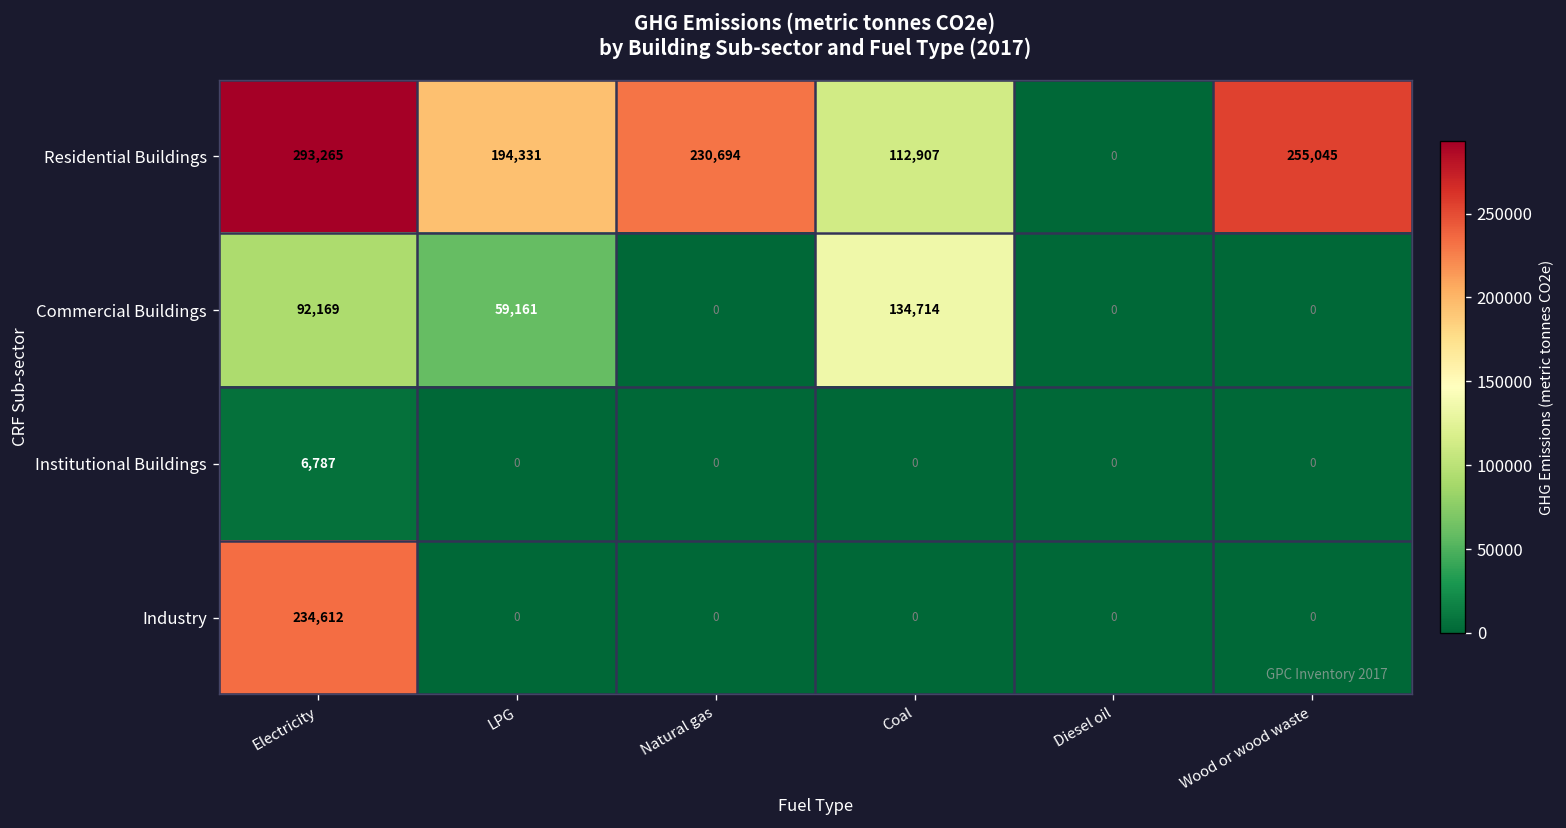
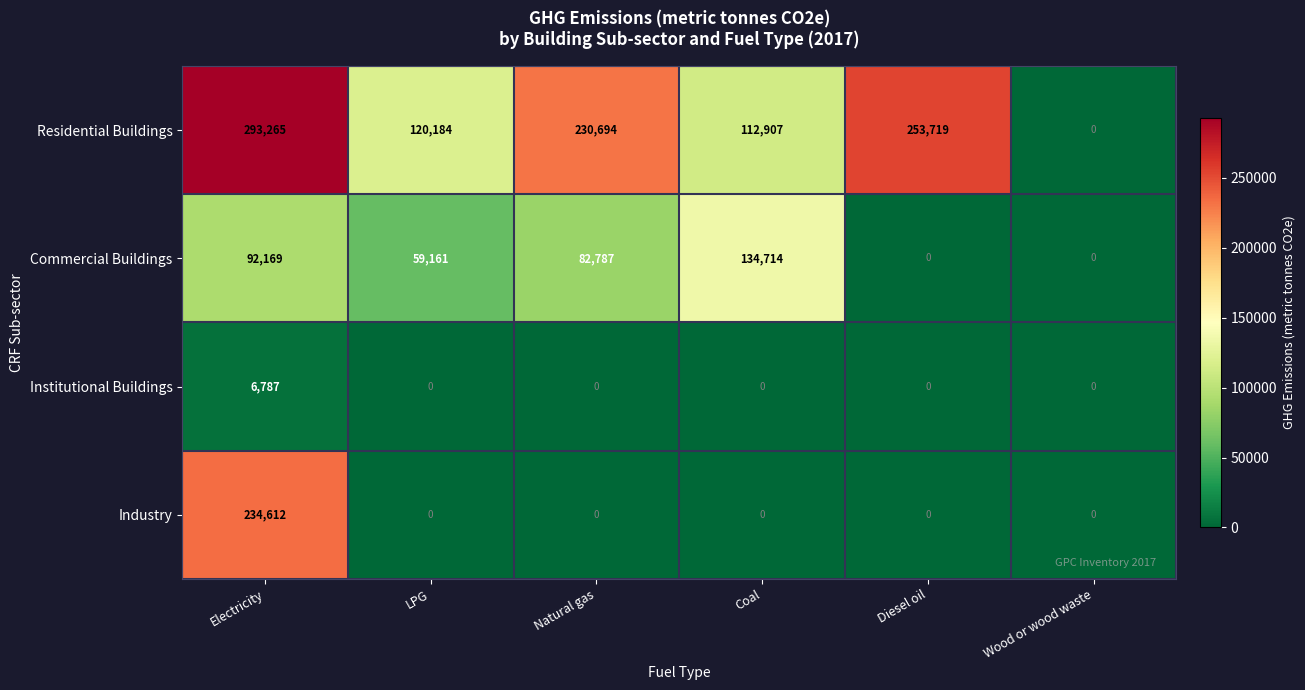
  {
    "Residential Buildings": {
      "Electricity": "293,265",
-     "LPG": "194,331",
+     "LPG": "120,184",
      "Natural gas": "230,694",
      "Coal": "112,907",
-     "Diesel oil": "0",
-     "Wood or wood waste": "255,045"
+     "Diesel oil": "253,719",
+     "Wood or wood waste": "0"
    },
    "Commercial Buildings": {
      "Electricity": "92,169",
      "LPG": "59,161",
-     "Natural gas": "0",
+     "Natural gas": "82,787",
      "Coal": "134,714",
      "Diesel oil": "0",
      "Wood or wood waste": "0"
    },
    "Institutional Buildings": {
      "Electricity": "6,787",
      "LPG": "0",
      "Natural gas": "0",
      "Coal": "0",
      "Diesel oil": "0",
      "Wood or wood waste": "0"
    },
    "Industry": {
      "Electricity": "234,612",
      "LPG": "0",
      "Natural gas": "0",
      "Coal": "0",
      "Diesel oil": "0"
    }
  }
